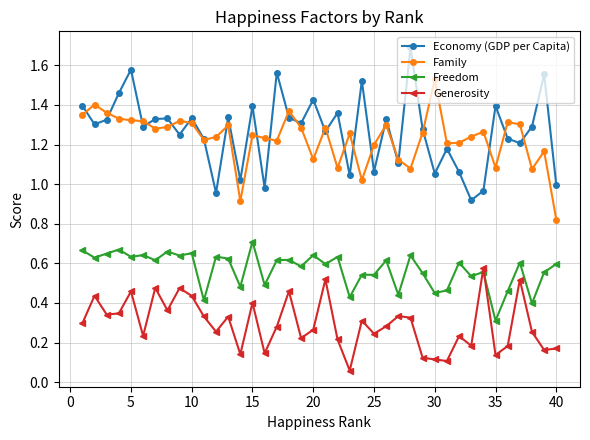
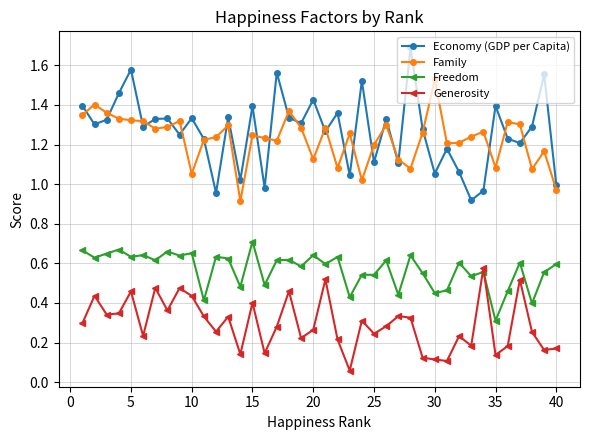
  {
    "Economy (GDP per Capita)": {
      "5": 1.58,
      "10": 1.33,
      "15": 1.39,
      "20": 1.43,
-     "25": 1.06,
+     "25": 1.11,
      "30": 1.05,
      "35": 1.40,
      "40": 1.00
    },
    "Family": {
      "5": 1.32,
-     "10": 1.31,
+     "10": 1.05,
      "15": 1.25,
      "20": 1.13,
      "25": 1.20,
      "35": 1.08,
-     "40": 0.82
+     "40": 0.97
    },
    "Freedom": {
      "5": 0.63,
      "10": 0.65,
      "15": 0.71,
      "20": 0.64,
      "25": 0.54,
      "30": 0.45,
      "35": 0.31,
      "40": 0.60
    },
    "Generosity": {
      "5": 0.46,
      "10": 0.44,
      "15": 0.40,
      "20": 0.26,
      "25": 0.24,
      "30": 0.11,
      "35": 0.14,
      "40": 0.17
    }
  }
